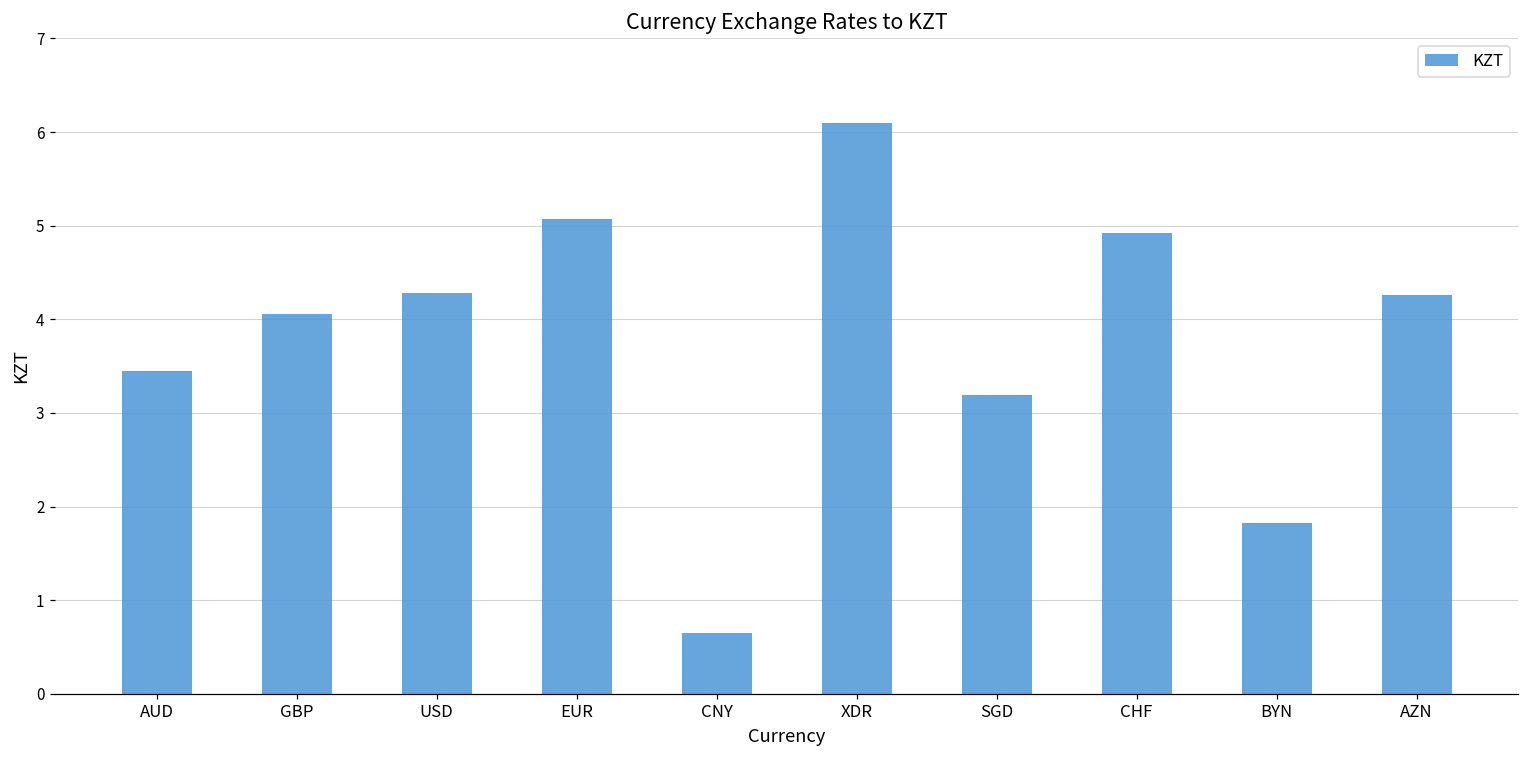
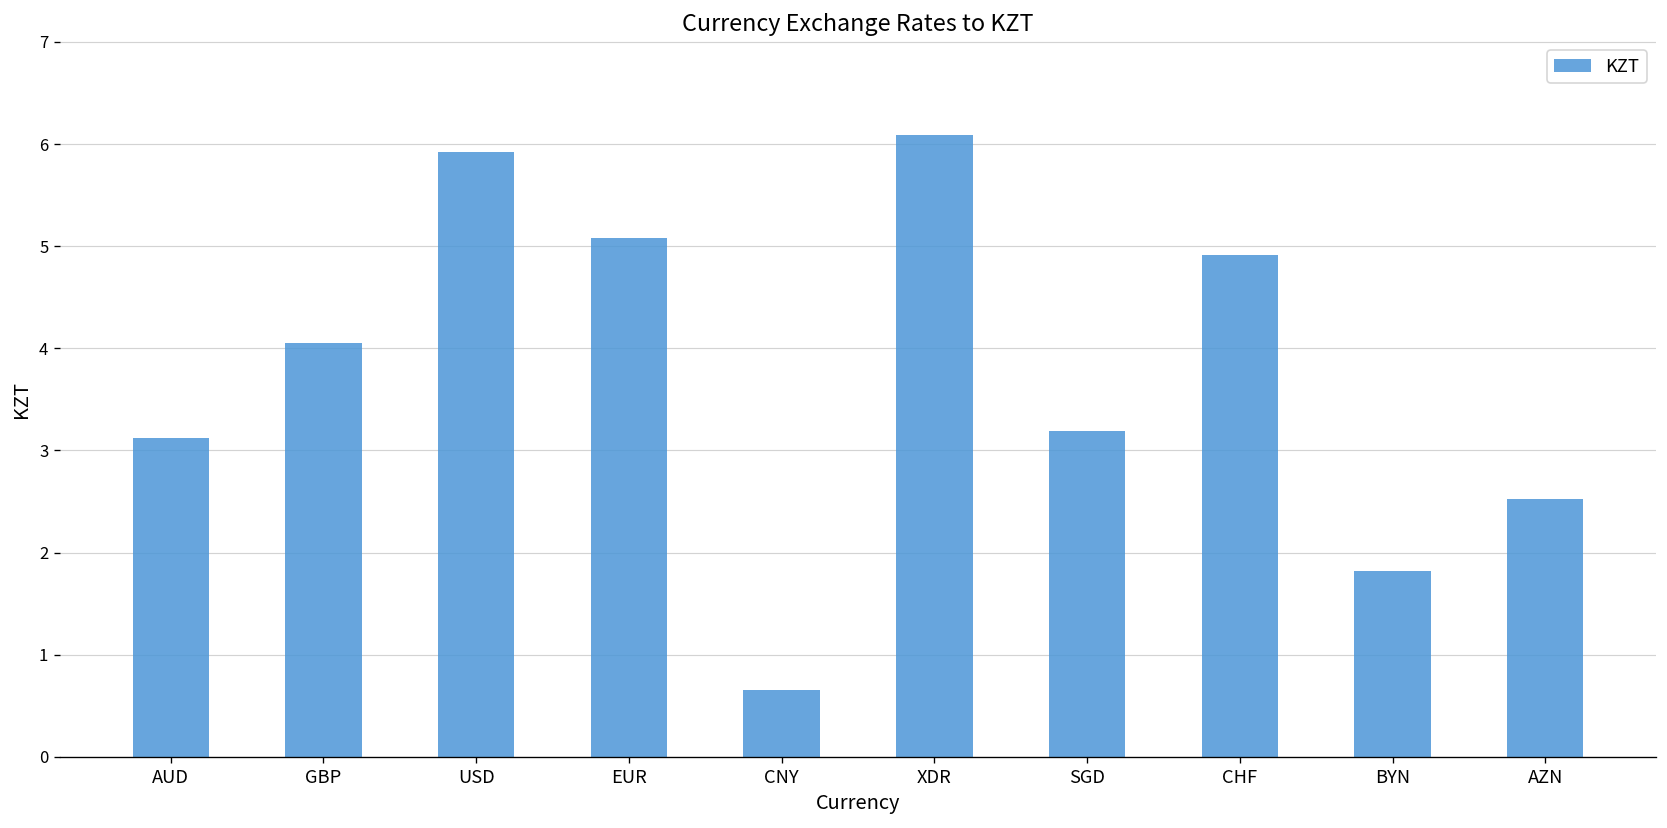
  {
-   "AUD": 3.5,
+   "AUD": 3.1,
    "GBP": 4.1,
-   "USD": 4.3,
+   "USD": 5.9,
    "EUR": 5.1,
    "CNY": 0.7,
    "XDR": 6.1,
    "SGD": 3.2,
    "CHF": 4.9,
    "BYN": 1.8,
-   "AZN": 4.3
+   "AZN": 2.5
  }
